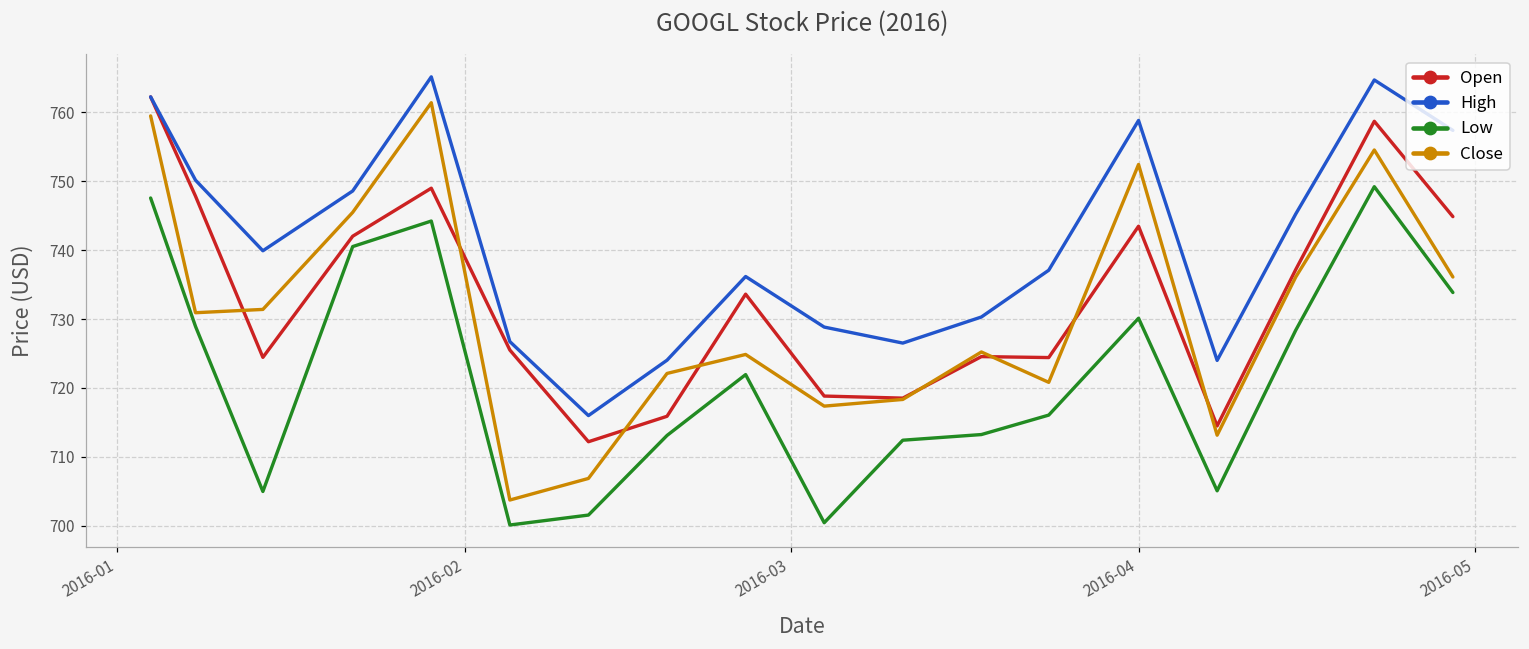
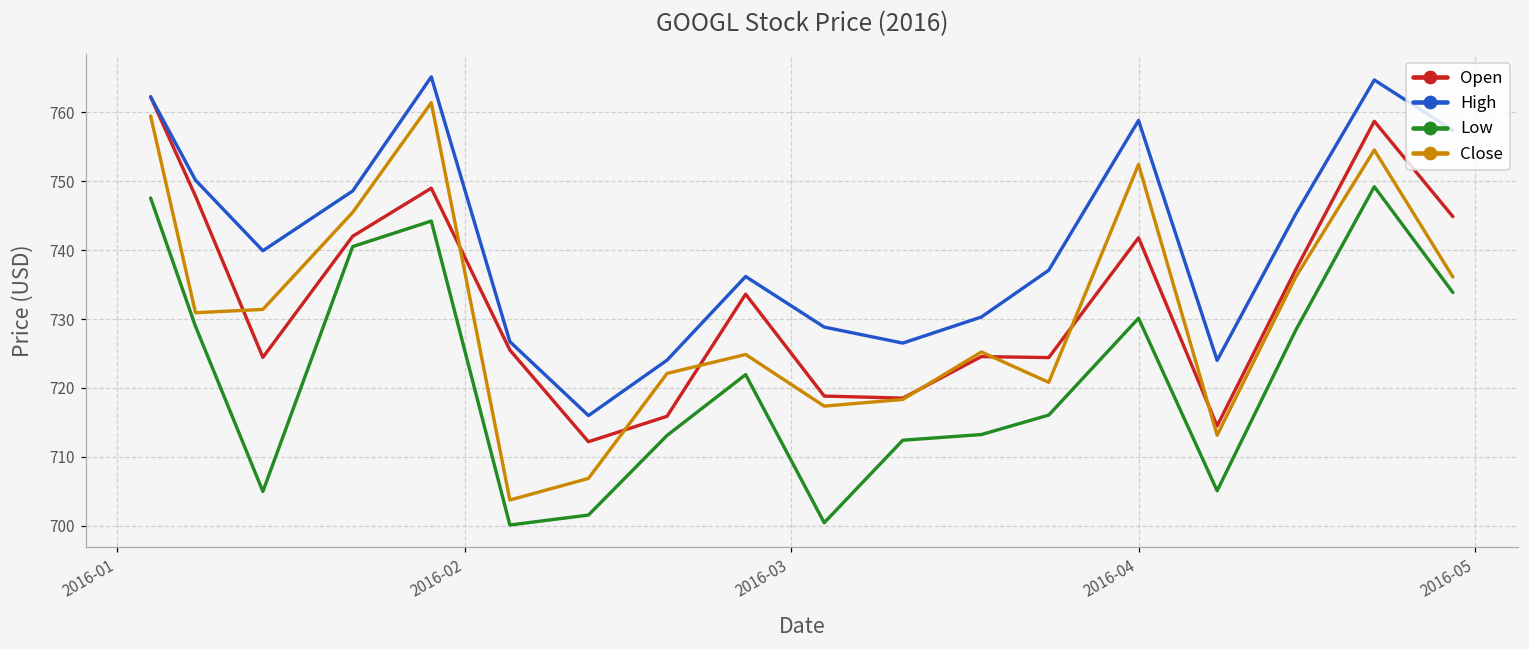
  {
    "Open": {
-     "2016-04": 743
+     "2016-04": 742
    },
    "High": {
      "2016-04": 759
    },
    "Low": {
      "2016-04": 730
    },
    "Close": {
      "2016-04": 752
    }
  }
